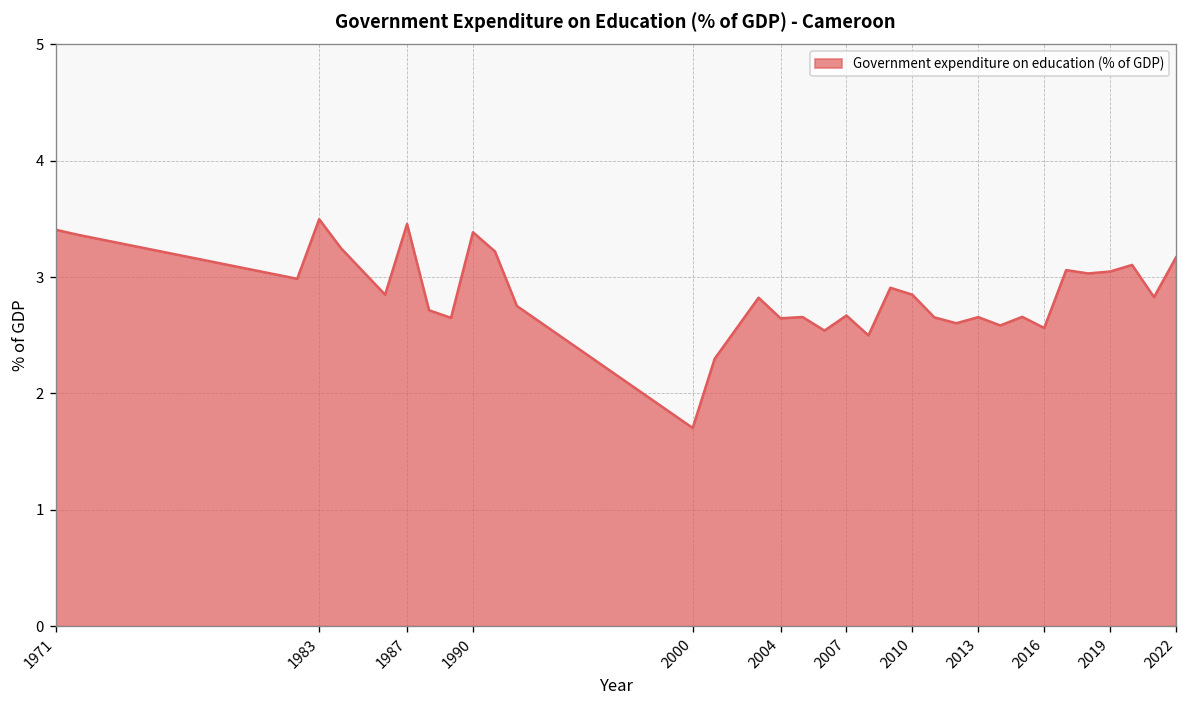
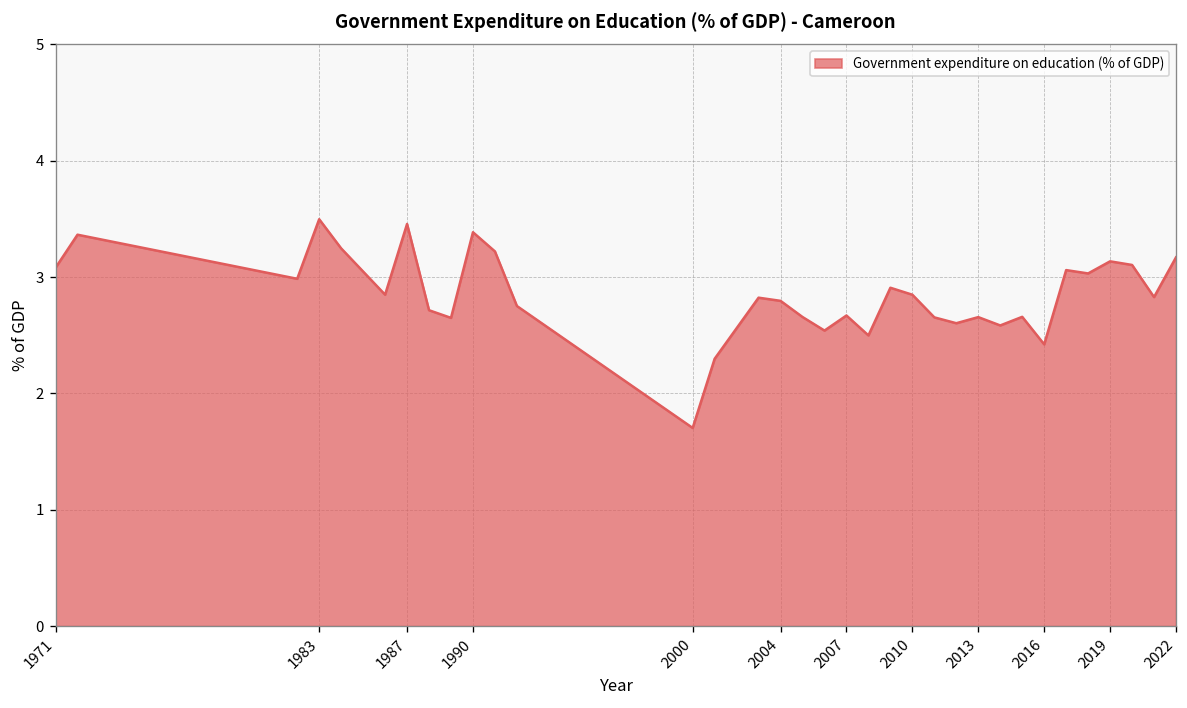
  {
-   "1971": 3.4,
+   "1971": 3.1,
    "1983": 3.5,
    "1987": 3.5,
    "1990": 3.4,
    "2000": 1.7,
-   "2004": 2.6,
+   "2004": 2.8,
    "2007": 2.7,
    "2010": 2.8,
    "2013": 2.7,
-   "2016": 2.6,
-   "2019": 3.0,
+   "2016": 2.4,
+   "2019": 3.1,
    "2022": 3.2
  }
